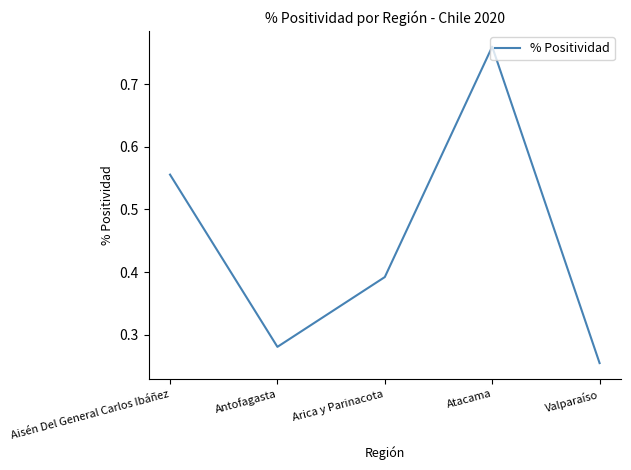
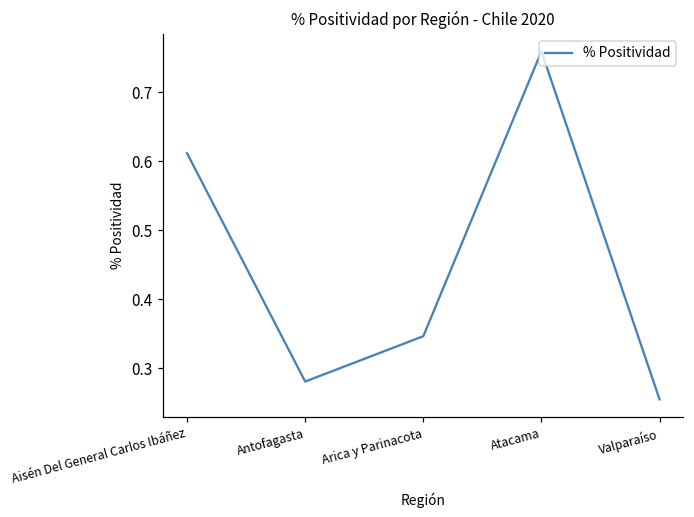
  {
-   "Aisén Del General Carlos Ibáñez": 0.56,
+   "Aisén Del General Carlos Ibáñez": 0.61,
    "Antofagasta": 0.28,
-   "Arica y Parinacota": 0.39,
+   "Arica y Parinacota": 0.35,
    "Valparaíso": 0.25
  }
